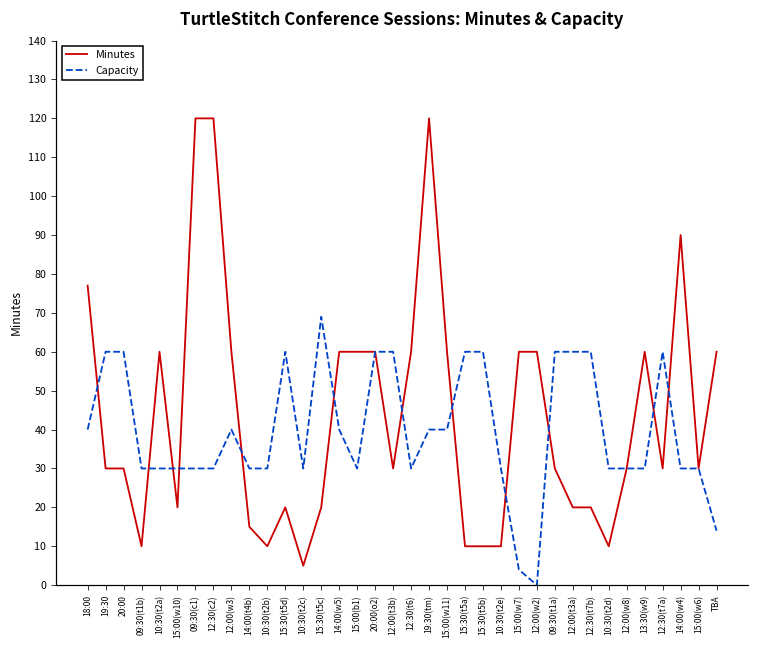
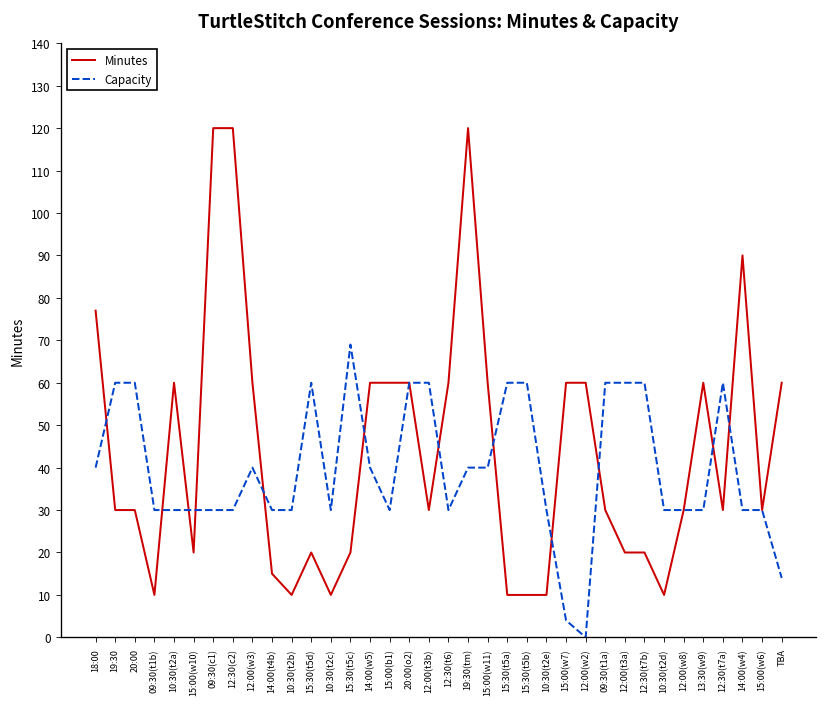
  {
    "Minutes": {
      "18:00": 77,
      "19:30": 30,
      "20:00": 30,
      "09:30(t1b)": 10,
      "10:30(t2a)": 60,
      "15:00(w10)": 20,
      "09:30(c1)": 120,
      "12:30(c2)": 120,
      "12:00(w3)": 60,
      "14:00(t4b)": 15,
      "10:30(t2b)": 10,
      "15:30(t5d)": 20,
-     "10:30(t2c)": 5,
+     "10:30(t2c)": 10,
      "15:30(t5c)": 20,
      "14:00(w5)": 60,
      "15:00(b1)": 60,
      "12:00(t3b)": 30,
      "12:30(t6)": 60,
      "19:30(tm)": 120,
      "15:00(w11)": 60,
      "15:30(t5a)": 10,
      "15:30(t5b)": 10,
      "10:30(t2e)": 10,
      "15:00(w7)": 60,
      "12:00(w2)": 60,
      "09:30(t1a)": 30,
      "12:00(t3a)": 20,
      "12:30(t7b)": 20,
      "10:30(t2d)": 10,
      "13:30(w9)": 60,
      "12:30(t7a)": 30,
      "14:00(w4)": 90,
      "TBA": 60
    },
    "Capacity": {
      "18:00": 40,
      "19:30": 60,
      "20:00": 60,
      "09:30(t1b)": 30,
      "10:30(t2a)": 30,
      "15:00(w10)": 30,
      "09:30(c1)": 30,
      "12:30(c2)": 30,
      "12:00(w3)": 40,
      "14:00(t4b)": 30,
      "10:30(t2b)": 30,
      "15:30(t5d)": 60,
      "10:30(t2c)": 30,
      "15:30(t5c)": 69,
      "14:00(w5)": 40,
      "15:00(b1)": 30,
      "12:00(t3b)": 60,
      "12:30(t6)": 30,
      "19:30(tm)": 40,
      "15:00(w11)": 40,
      "15:30(t5a)": 60,
      "15:30(t5b)": 60,
      "10:30(t2e)": 30,
      "15:00(w7)": 4,
      "12:00(w2)": 0,
      "09:30(t1a)": 60,
      "12:00(t3a)": 60,
      "12:30(t7b)": 60,
      "10:30(t2d)": 30,
      "13:30(w9)": 30,
      "12:30(t7a)": 60,
      "14:00(w4)": 30,
      "TBA": 14
    }
  }
